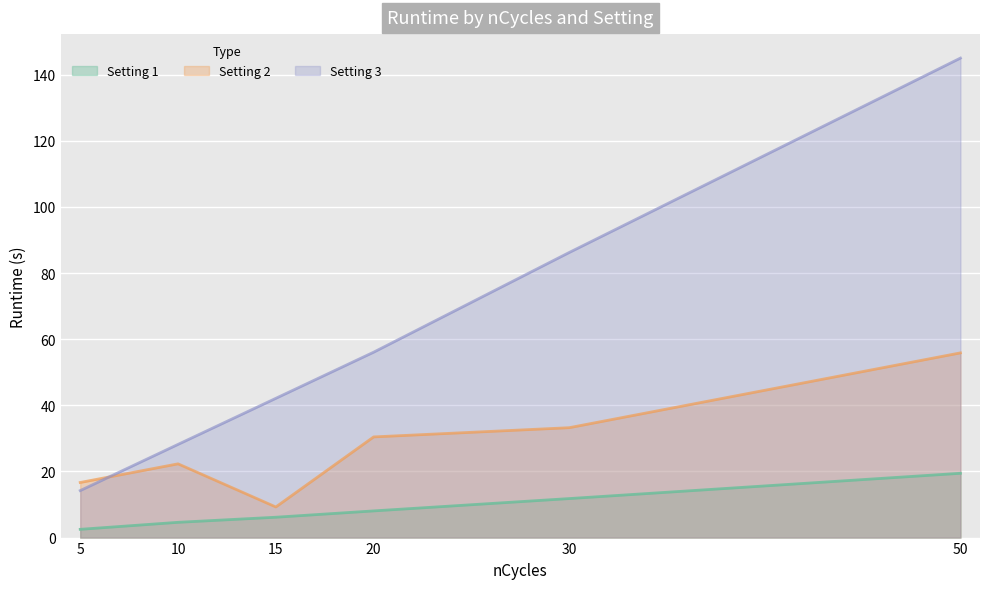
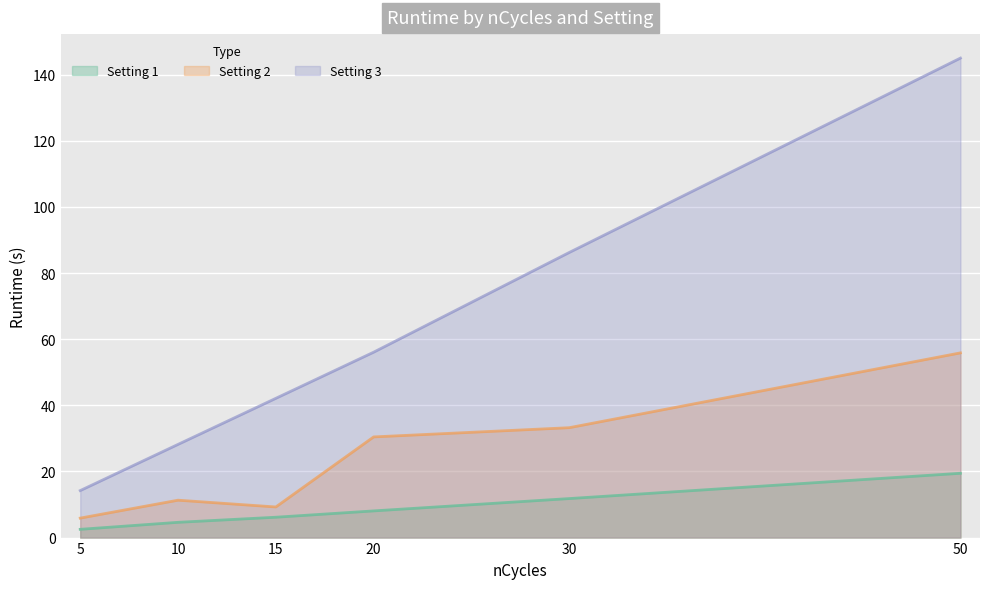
  {
    "Setting 2": {
-     "5": 17,
-     "10": 22,
+     "5": 6,
+     "10": 11,
      "15": 9,
      "20": 30,
      "30": 33,
      "50": 56
    }
  }
